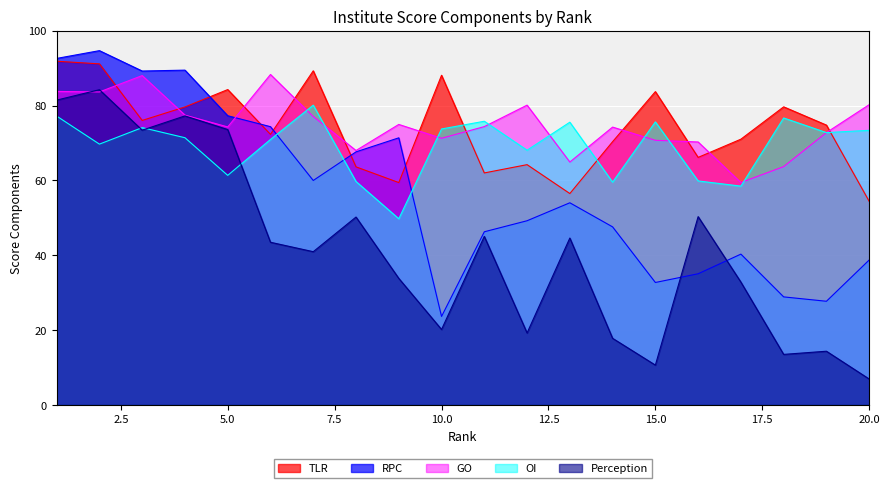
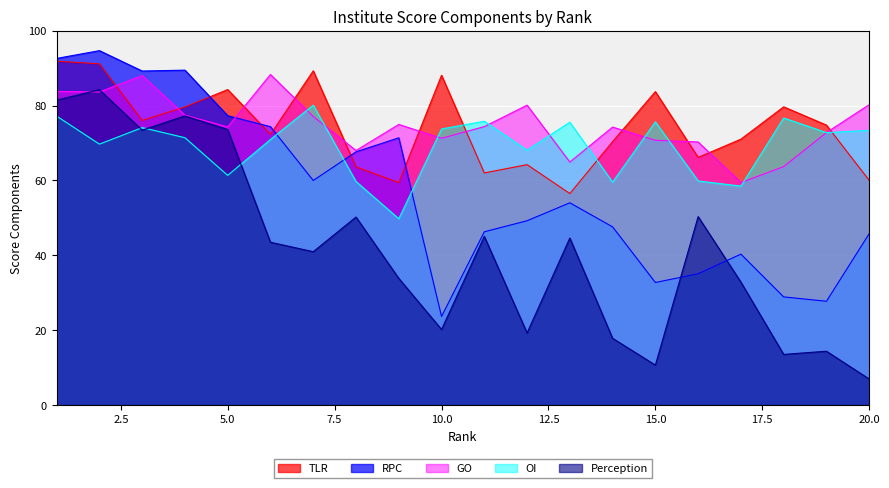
  {
    "TLR": {
      "5.0": 84,
      "10.0": 88,
      "15.0": 84,
-     "20.0": 54
+     "20.0": 60
    },
    "RPC": {
      "5.0": 77,
      "10.0": 24,
      "15.0": 33,
-     "20.0": 39
+     "20.0": 46
    },
    "GO": {
      "5.0": 74,
      "10.0": 71,
      "15.0": 71,
      "20.0": 80
    },
    "OI": {
      "5.0": 61,
      "10.0": 74,
      "15.0": 76,
      "20.0": 73
    },
    "Perception": {
      "5.0": 74,
      "10.0": 20,
      "15.0": 11,
      "20.0": 7
    }
  }
